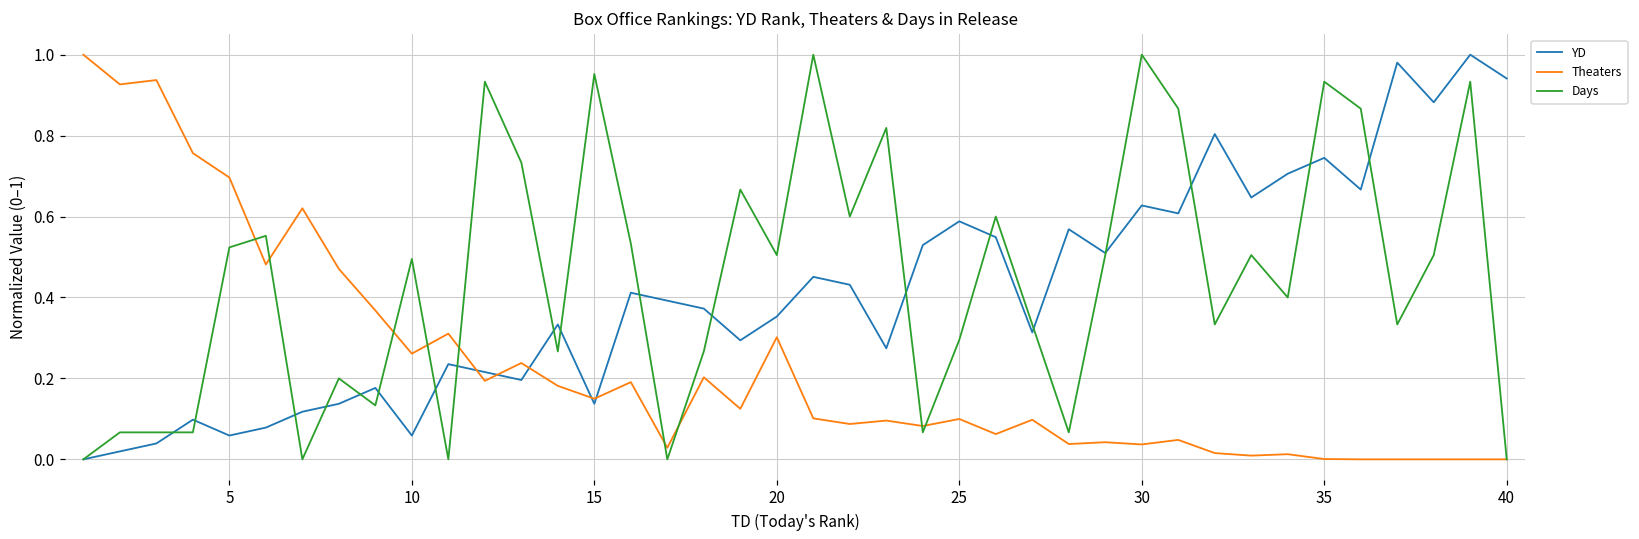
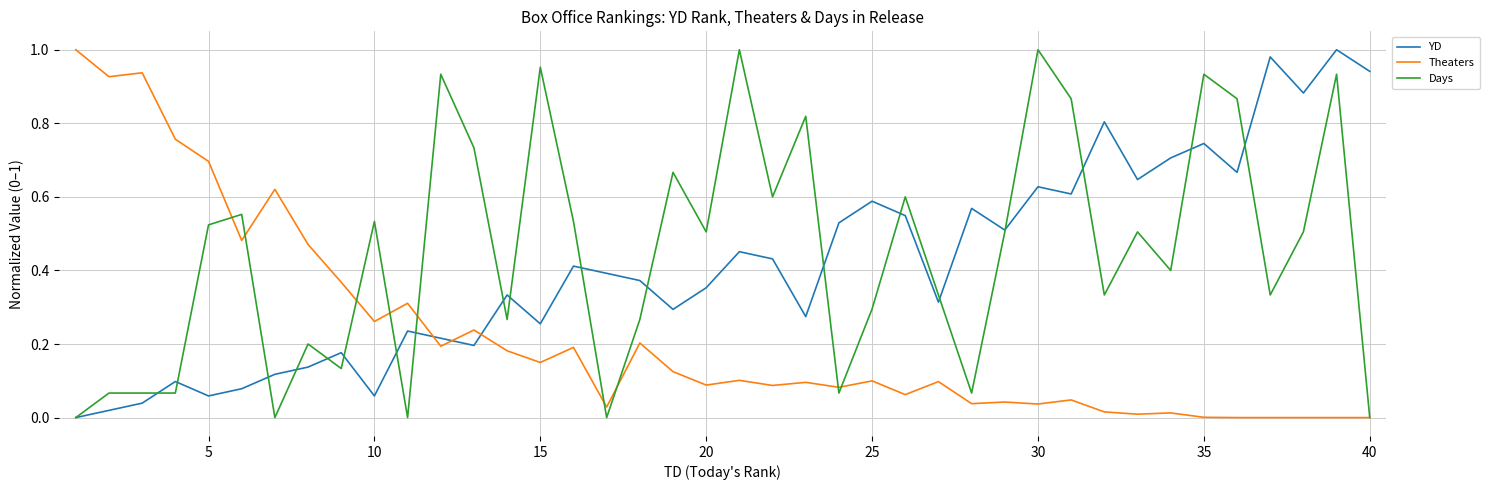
  {
    "YD": {
      "5": 0.06,
      "10": 0.06,
-     "15": 0.14,
+     "15": 0.25,
      "20": 0.35,
      "25": 0.59,
      "30": 0.63,
      "35": 0.75,
      "40": 0.94
    },
    "Theaters": {
      "5": 0.70,
      "10": 0.26,
      "15": 0.15,
-     "20": 0.30,
+     "20": 0.09,
      "25": 0.10,
      "30": 0.04,
      "35": 0.00
    },
    "Days": {
      "5": 0.52,
-     "10": 0.50,
+     "10": 0.53,
      "15": 0.95,
      "20": 0.50,
      "25": 0.30,
      "30": 1.00,
      "35": 0.93
    }
  }
